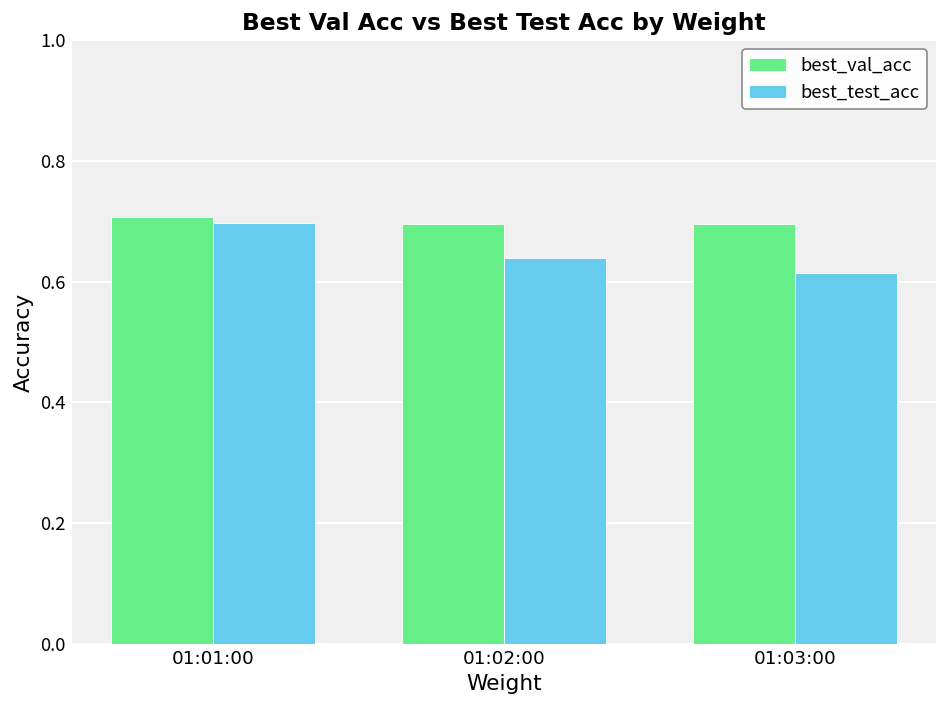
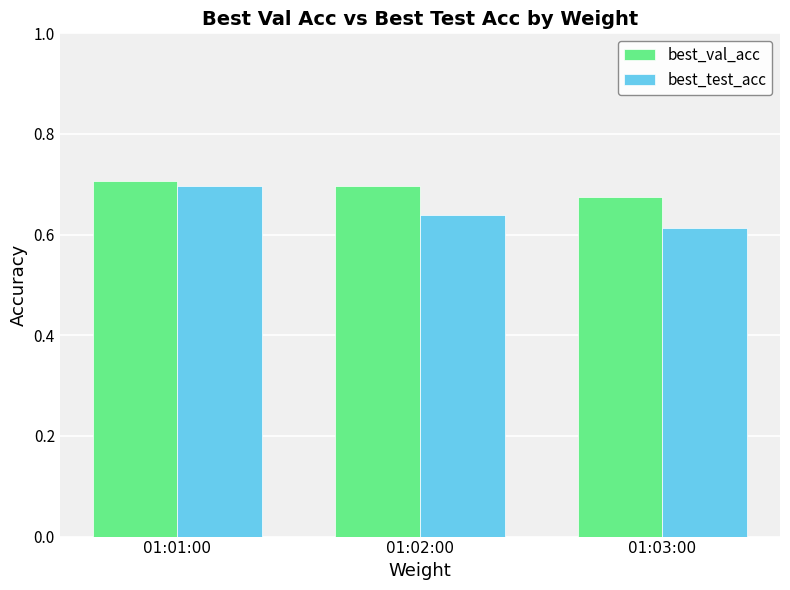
  {
    "best_val_acc": {
      "01:01:00": 0.71,
      "01:02:00": 0.70,
-     "01:03:00": 0.70
+     "01:03:00": 0.67
    },
    "best_test_acc": {
      "01:01:00": 0.70,
      "01:02:00": 0.64,
      "01:03:00": 0.61
    }
  }
